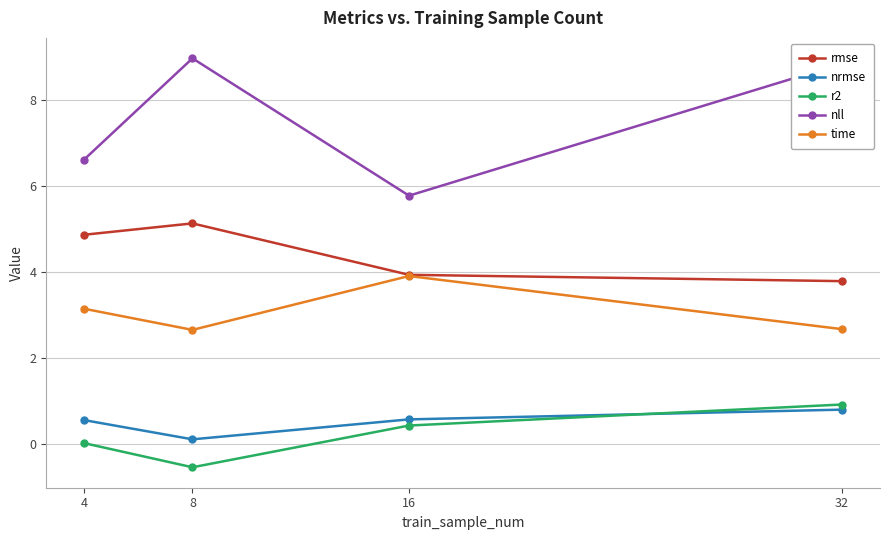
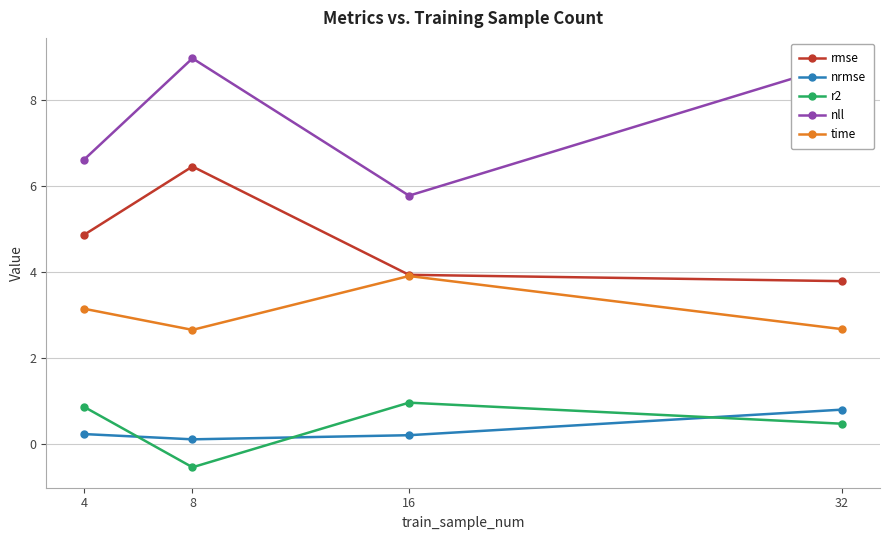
  {
    "rmse": {
      "4": 4.9,
-     "8": 5.1,
+     "8": 6.5,
      "32": 3.8
    },
    "nrmse": {
-     "4": 0.6,
+     "4": 0.2,
      "8": 0.1,
-     "16": 0.6,
+     "16": 0.2,
      "32": 0.8
    },
    "r2": {
-     "4": 0.0,
+     "4": 0.9,
      "8": -0.5,
-     "16": 0.4,
-     "32": 0.9
+     "16": 1.0,
+     "32": 0.5
    },
    "nll": {
      "4": 6.6,
      "8": 9.0,
      "16": 5.8
    },
    "time": {
      "4": 3.1,
      "8": 2.7,
      "32": 2.7
    }
  }
